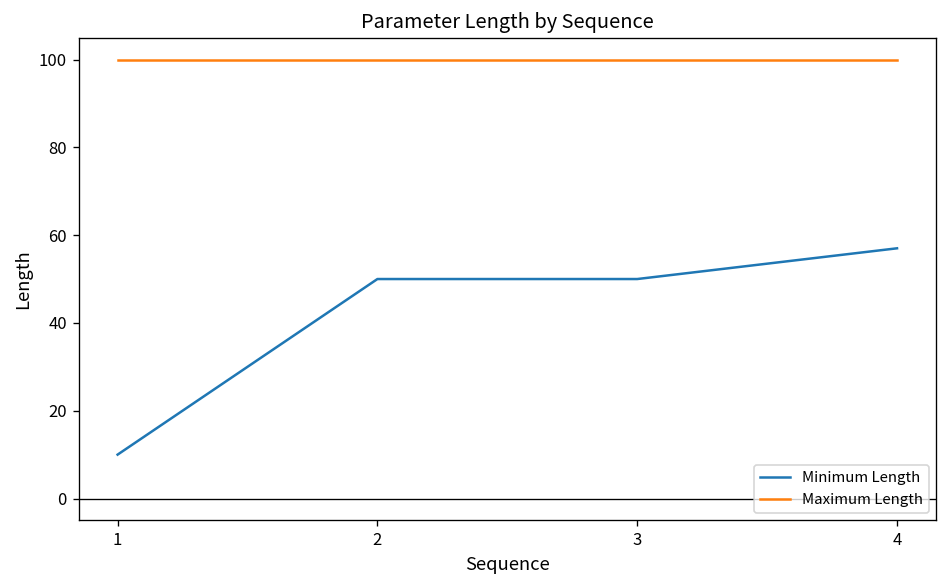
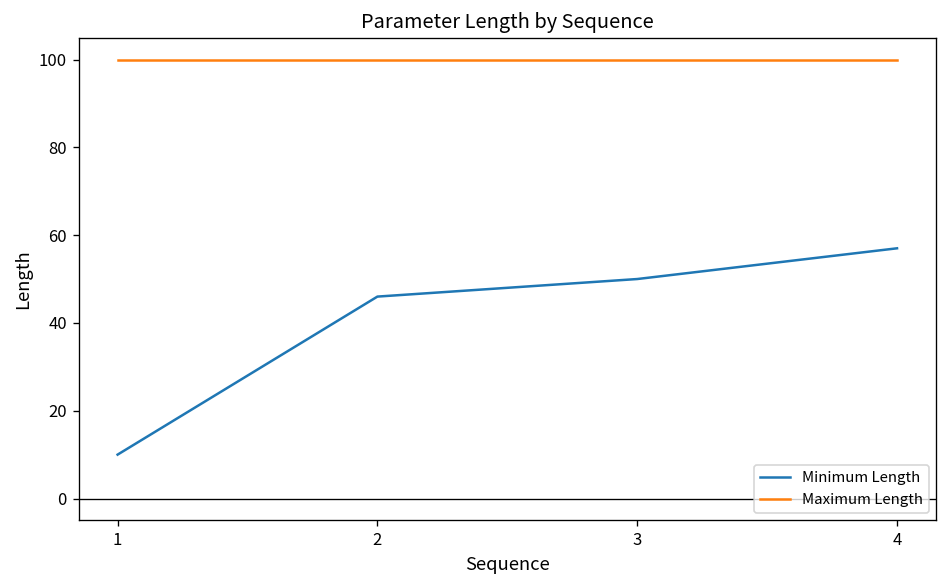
  {
    "Minimum Length": {
      "1": 10,
-     "2": 50,
+     "2": 46,
      "3": 50,
      "4": 57
    },
    "Maximum Length": {
      "1": 100,
      "2": 100,
      "3": 100,
      "4": 100
    }
  }
